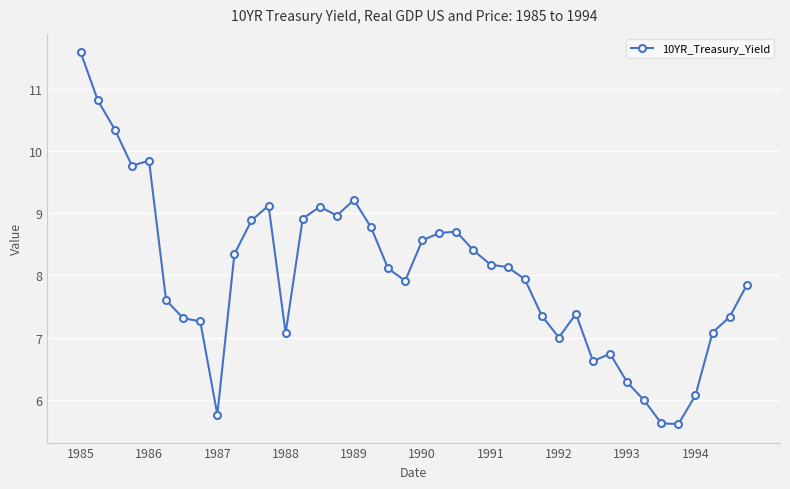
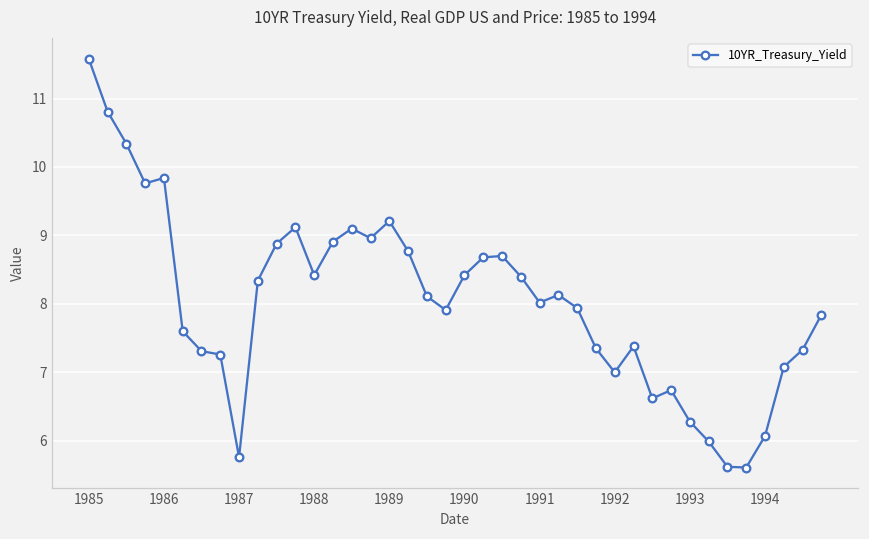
  {
    "1985": 11.6,
    "1986": 9.8,
    "1987": 5.8,
-   "1988": 7.1,
+   "1988": 8.4,
    "1989": 9.2,
-   "1990": 8.6,
-   "1991": 8.2,
+   "1990": 8.4,
+   "1991": 8.0,
    "1992": 7.0,
    "1993": 6.3,
    "1994": 6.1
  }
